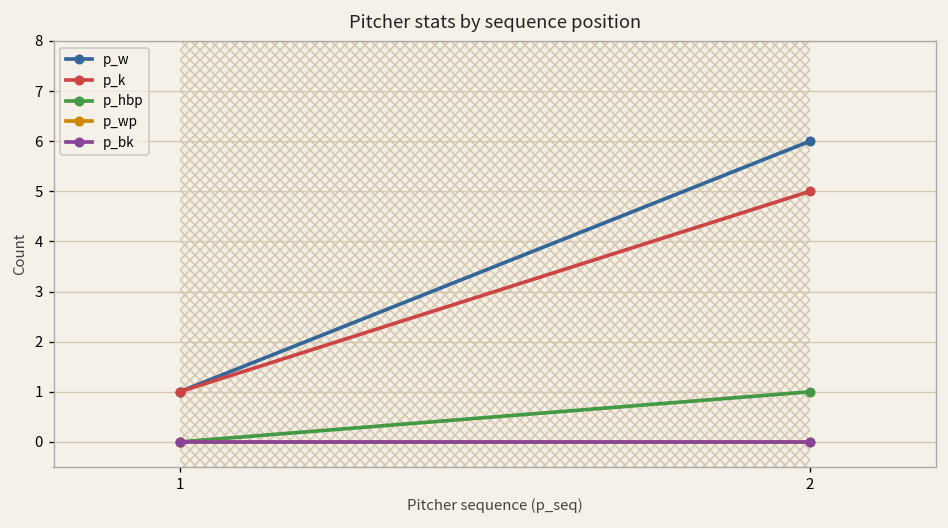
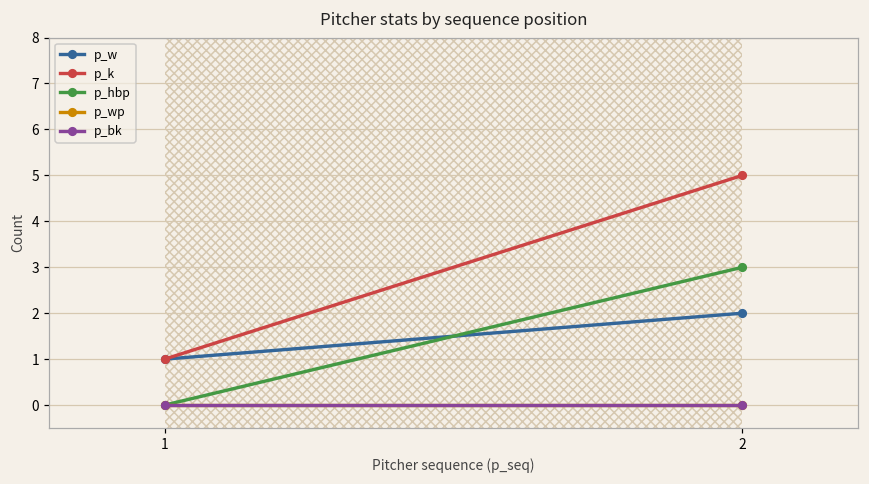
  {
    "p_w": {
-     "2": 6
+     "2": 2
    },
    "p_k": {
      "2": 5
    },
    "p_hbp": {
-     "2": 1
+     "2": 3
    },
    "p_bk": {
      "2": 0
    }
  }
